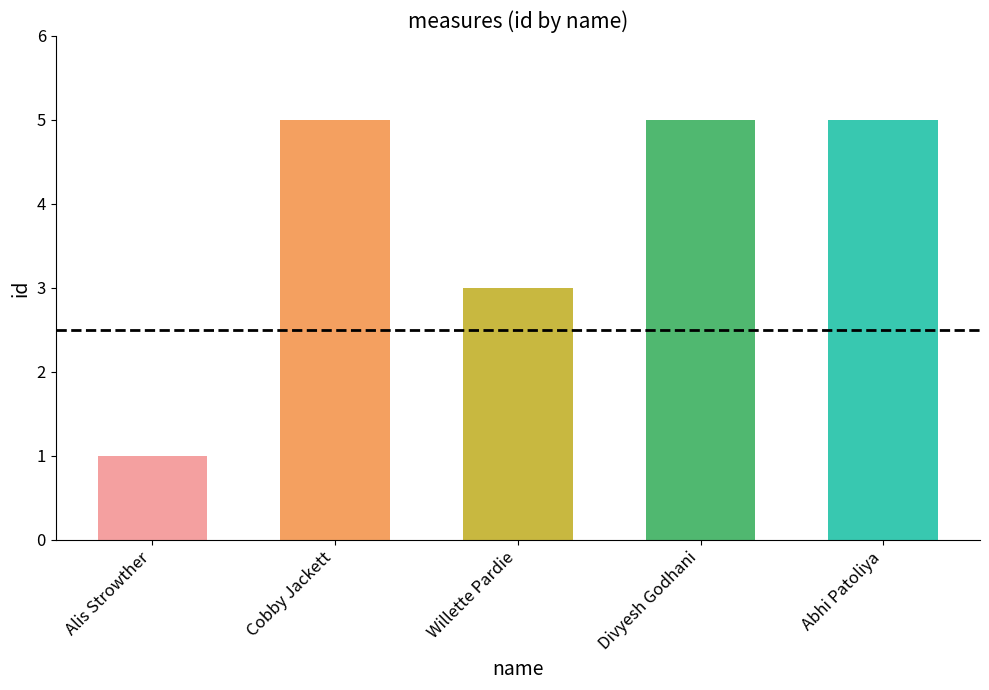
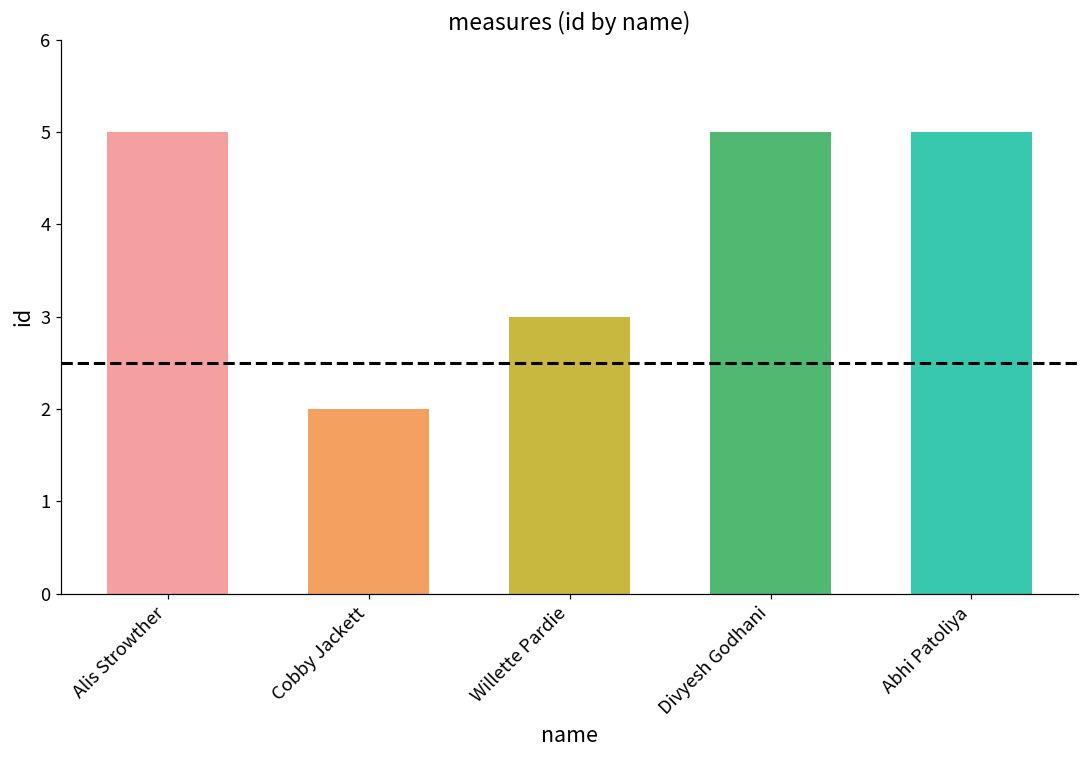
  {
-   "Alis Strowther": 1,
-   "Cobby Jackett": 5,
+   "Alis Strowther": 5,
+   "Cobby Jackett": 2,
    "Willette Pardie": 3,
    "Divyesh Godhani": 5,
    "Abhi Patoliya": 5
  }
